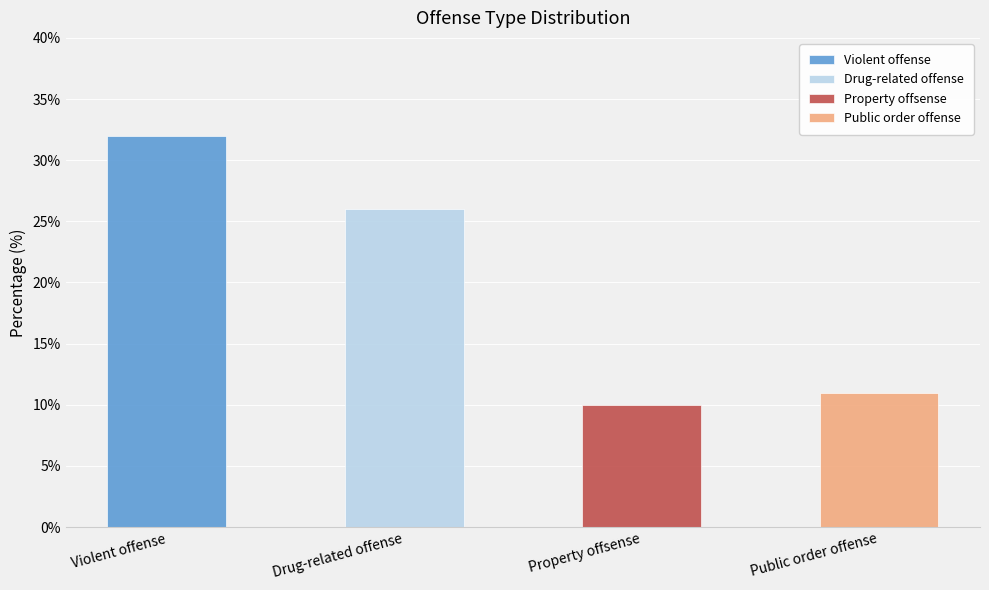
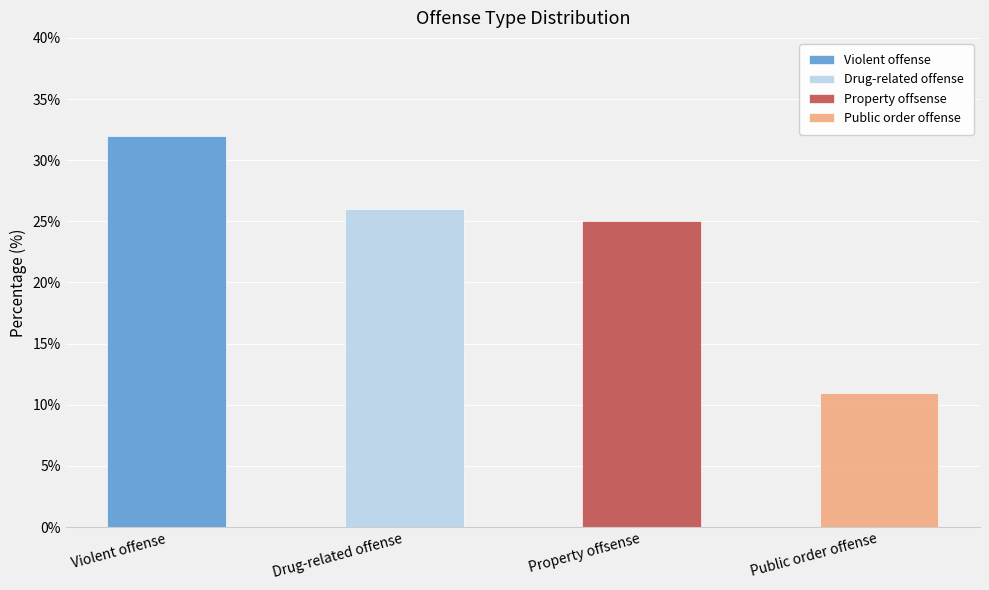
  {
    "Violent offense": "32%",
    "Drug-related offense": "26%",
-   "Property offsense": "10%",
+   "Property offsense": "25%",
    "Public order offense": "11%"
  }
